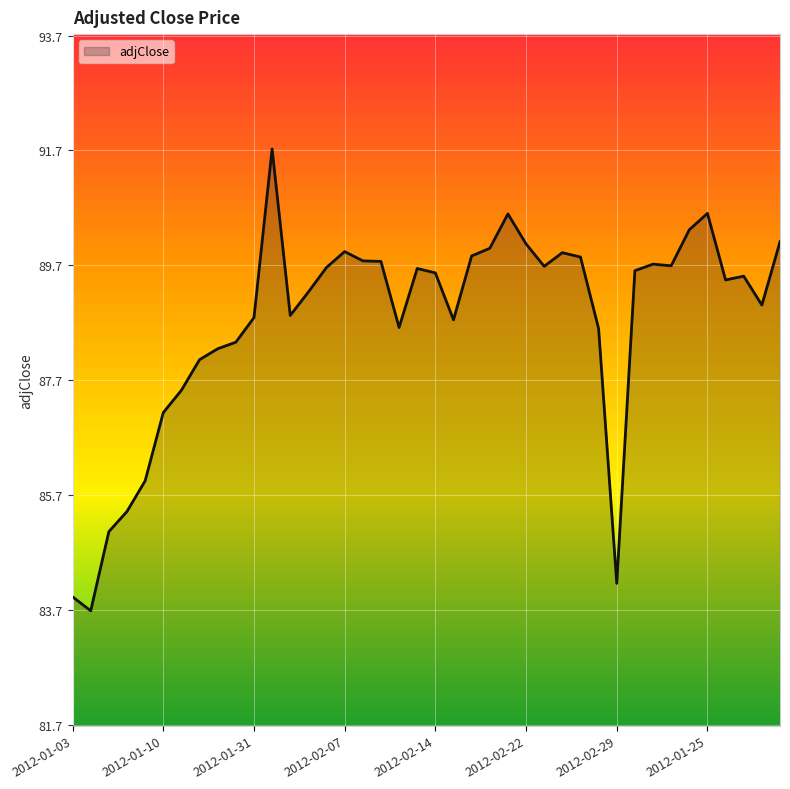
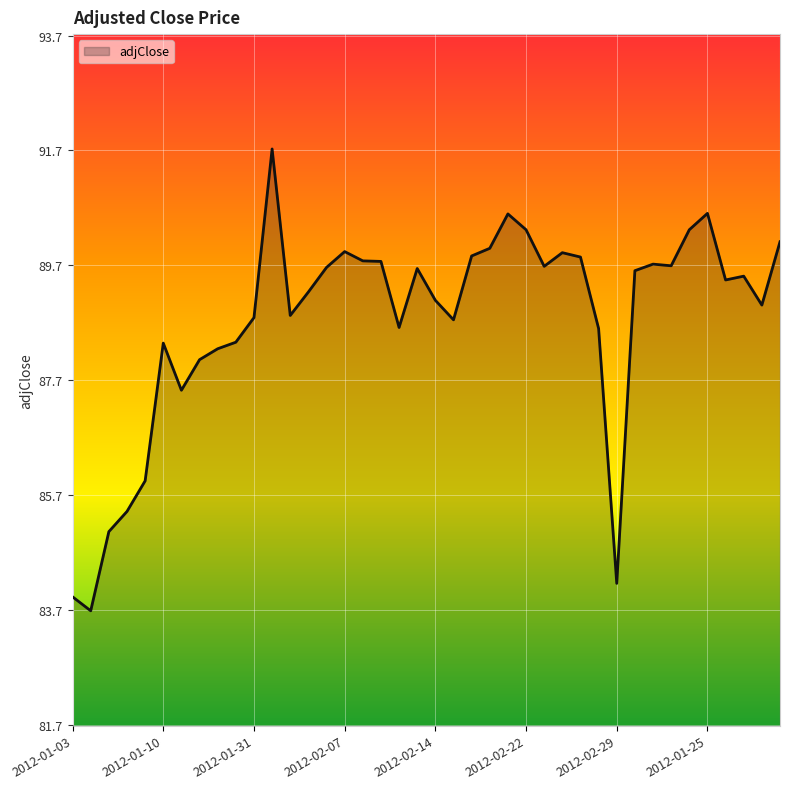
  {
    "2012-01-03": 83.9,
-   "2012-01-10": 87.1,
+   "2012-01-10": 88.3,
    "2012-01-31": 88.8,
    "2012-02-07": 89.9,
-   "2012-02-14": 89.6,
-   "2012-02-22": 90.1,
+   "2012-02-14": 89.1,
+   "2012-02-22": 90.3,
    "2012-02-29": 84.2,
    "2012-01-25": 90.6
  }
